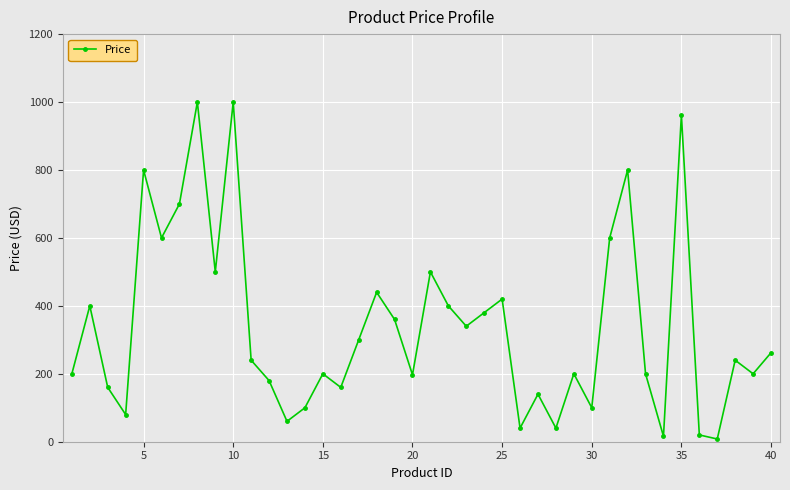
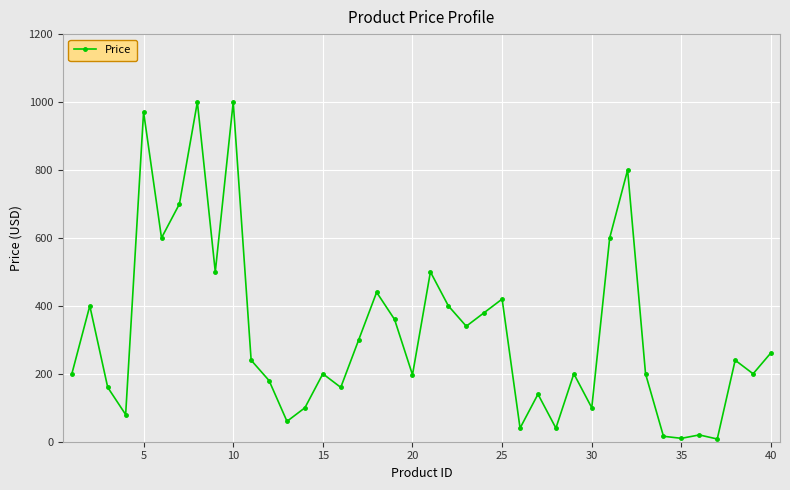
  {
-   "5": 800,
+   "5": 970,
    "10": 1000,
    "15": 200,
    "20": 200,
    "25": 420,
    "30": 100,
-   "35": 960,
+   "35": 10,
    "40": 260
  }
